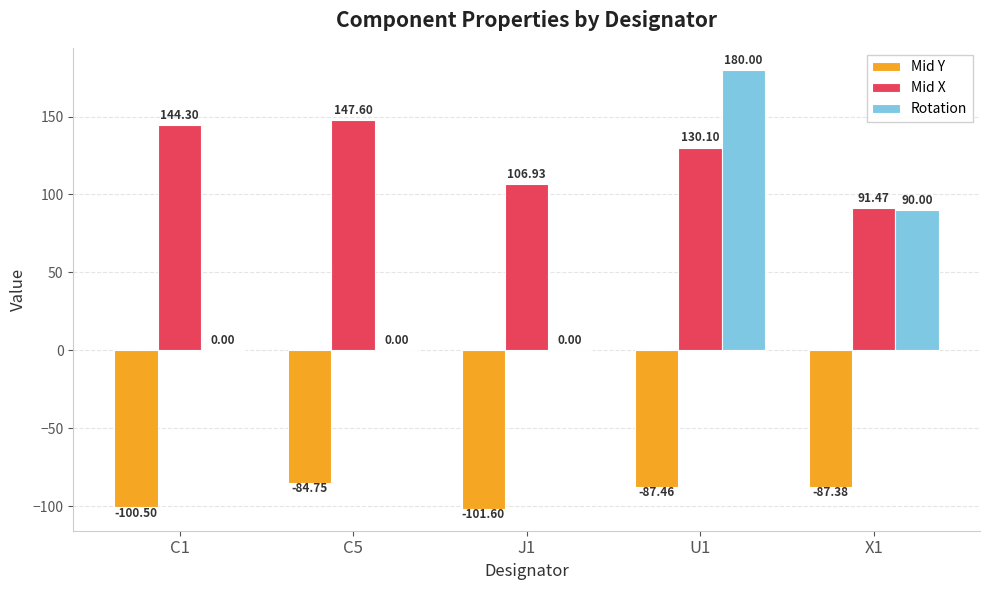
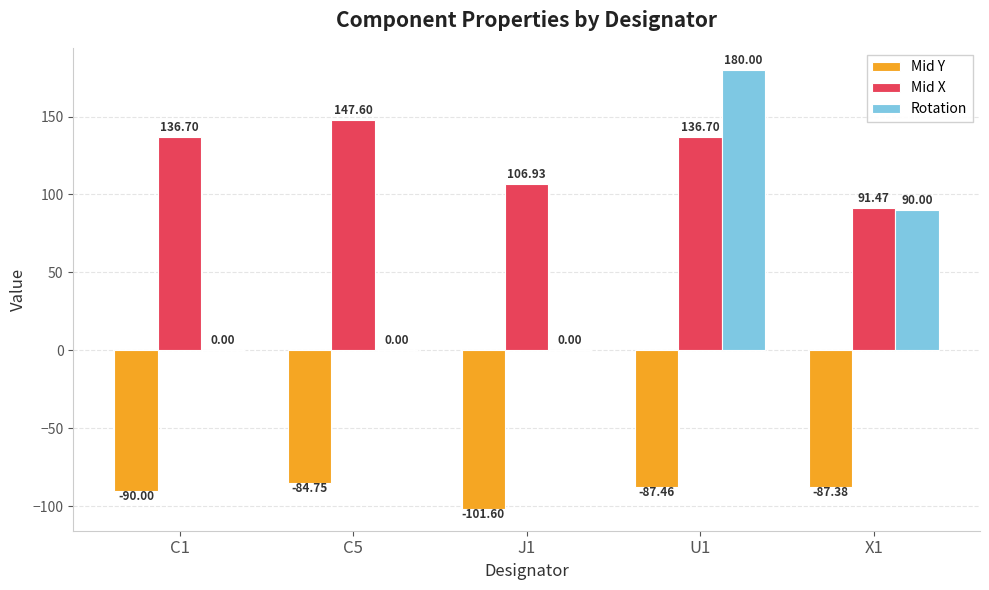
  {
    "Mid Y": {
-     "C1": -100.50,
+     "C1": -90.00,
      "C5": -84.75,
      "J1": -101.60,
      "U1": -87.46,
      "X1": -87.38
    },
    "Mid X": {
-     "C1": 144.30,
+     "C1": 136.70,
      "C5": 147.60,
      "J1": 106.93,
-     "U1": 130.10,
+     "U1": 136.70,
      "X1": 91.47
    },
    "Rotation": {
      "C1": 0.00,
      "C5": 0.00,
      "J1": 0.00,
      "U1": 180.00,
      "X1": 90.00
    }
  }
